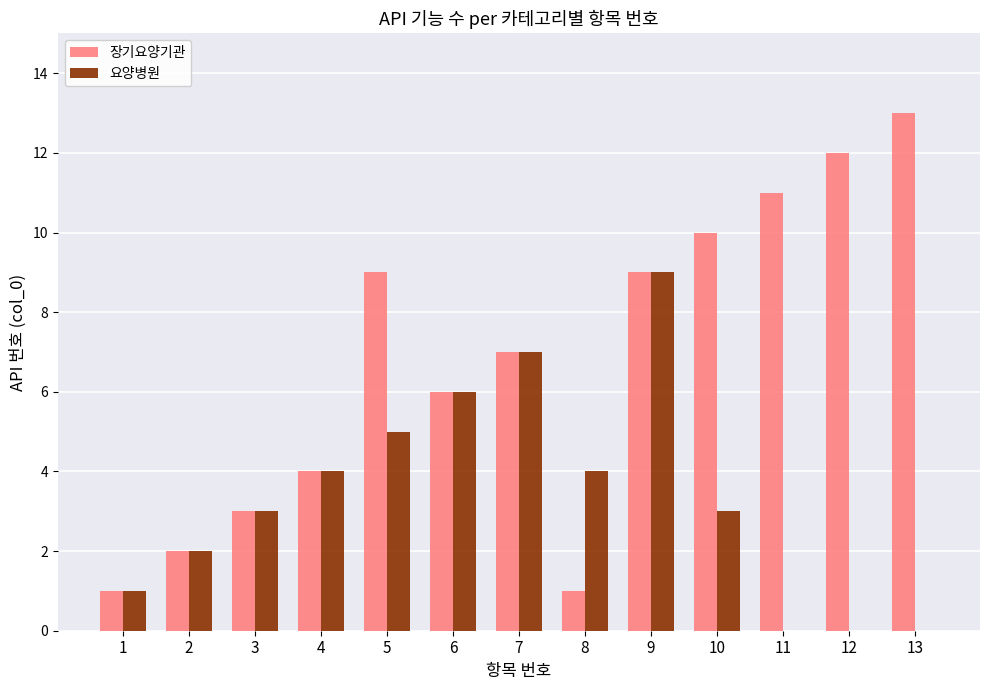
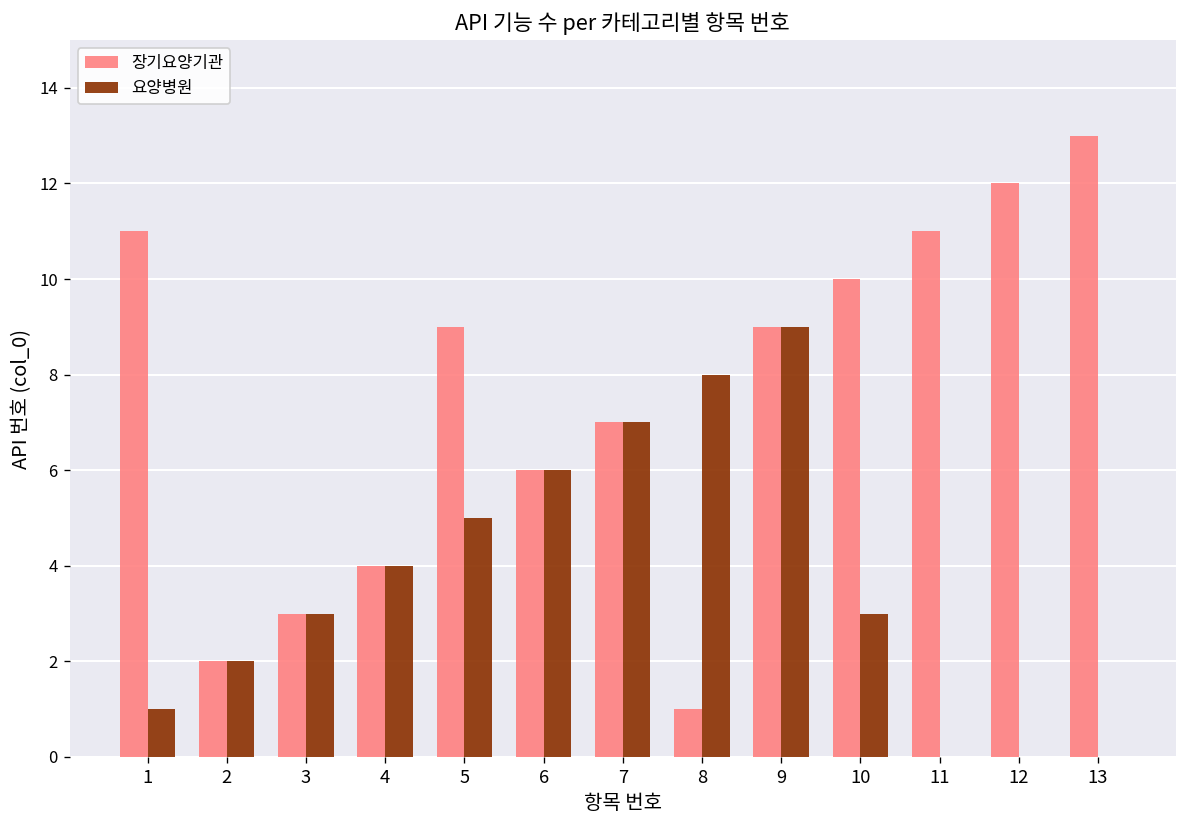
  {
    "장기요양기관": {
-     "1": 1,
+     "1": 11,
      "2": 2,
      "3": 3,
      "4": 4,
      "5": 9,
      "6": 6,
      "7": 7,
      "8": 1,
      "9": 9,
      "10": 10,
      "11": 11,
      "12": 12,
      "13": 13
    },
    "요양병원": {
      "1": 1,
      "2": 2,
      "3": 3,
      "4": 4,
      "5": 5,
      "6": 6,
      "7": 7,
-     "8": 4,
+     "8": 8,
      "9": 9,
      "10": 3,
      "11": 0,
      "12": 0,
      "13": 0
    }
  }
